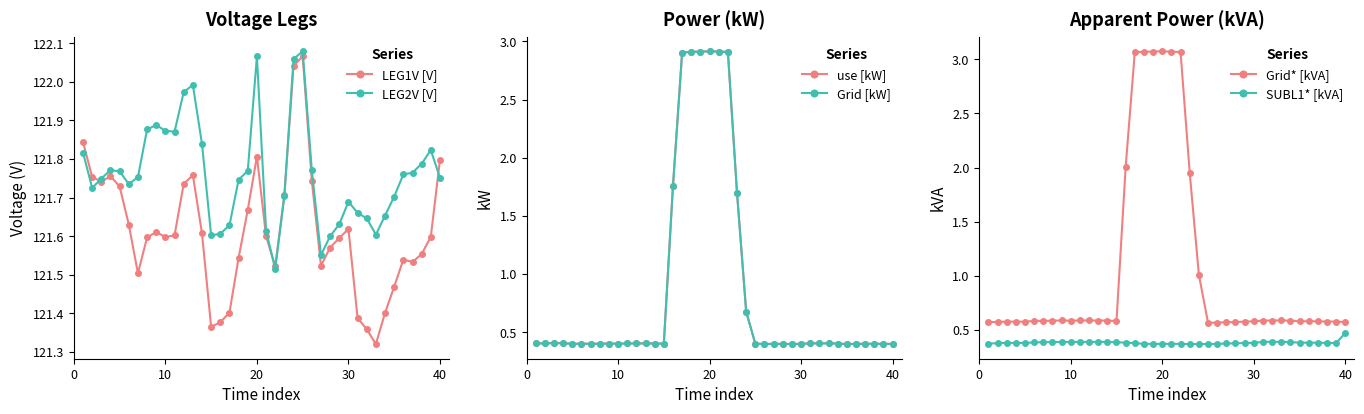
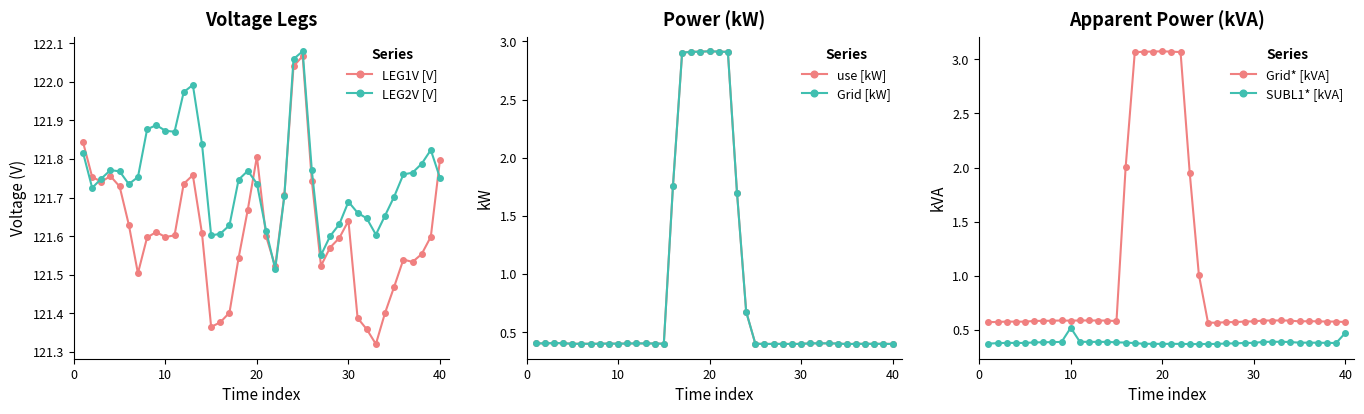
  {
    "Voltage Legs": {
      "LEG1V [V]": {
        "10": 121.60,
        "20": 121.81,
-       "30": 121.62,
+       "30": 121.64,
        "40": 121.80
      },
      "LEG2V [V]": {
        "10": 121.87,
-       "20": 122.07,
+       "20": 121.74,
        "30": 121.69,
        "40": 121.75
      }
    },
    "Power (kW)": {
      "10": 0.40,
      "20": 2.91,
      "30": 0.40,
      "40": 0.40
    },
    "Apparent Power (kVA)": {
      "Grid* [kVA]": {
        "10": 0.59,
        "20": 3.07,
        "30": 0.58,
        "40": 0.57
      },
      "SUBL1* [kVA]": {
-       "10": 0.39,
+       "10": 0.52,
        "20": 0.37,
        "30": 0.38,
        "40": 0.47
      }
    }
  }
